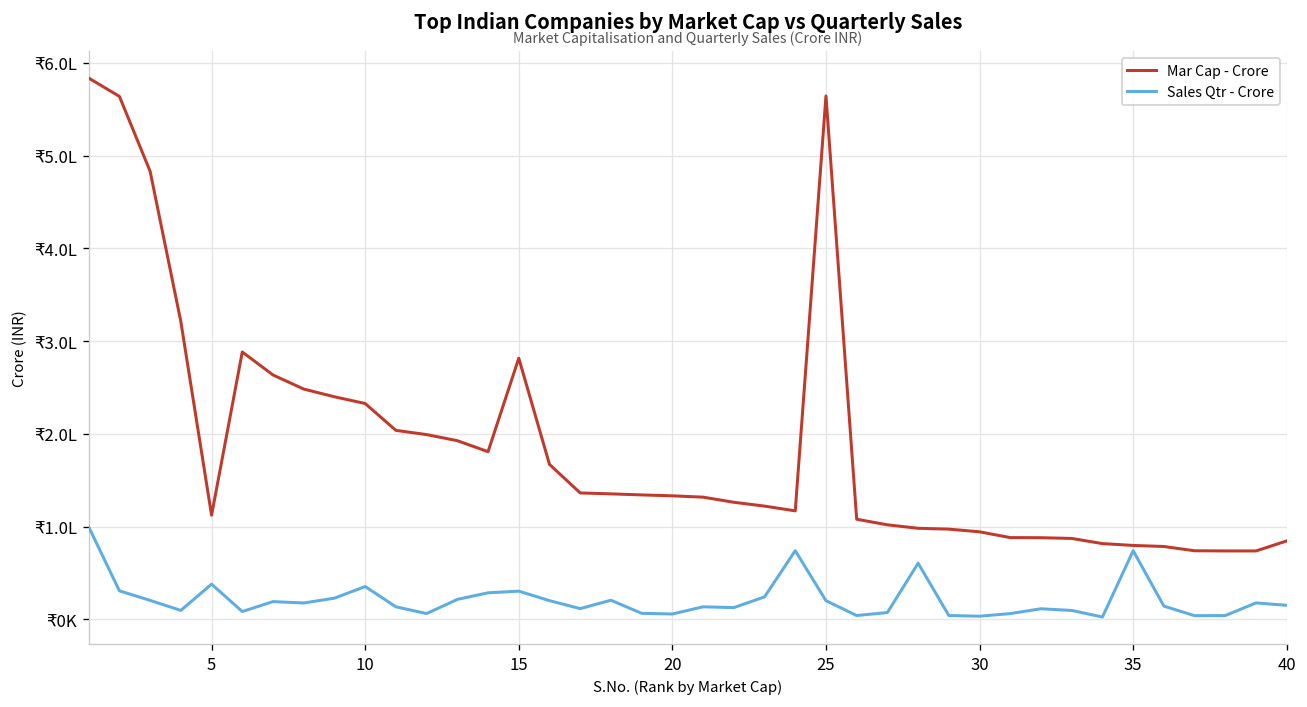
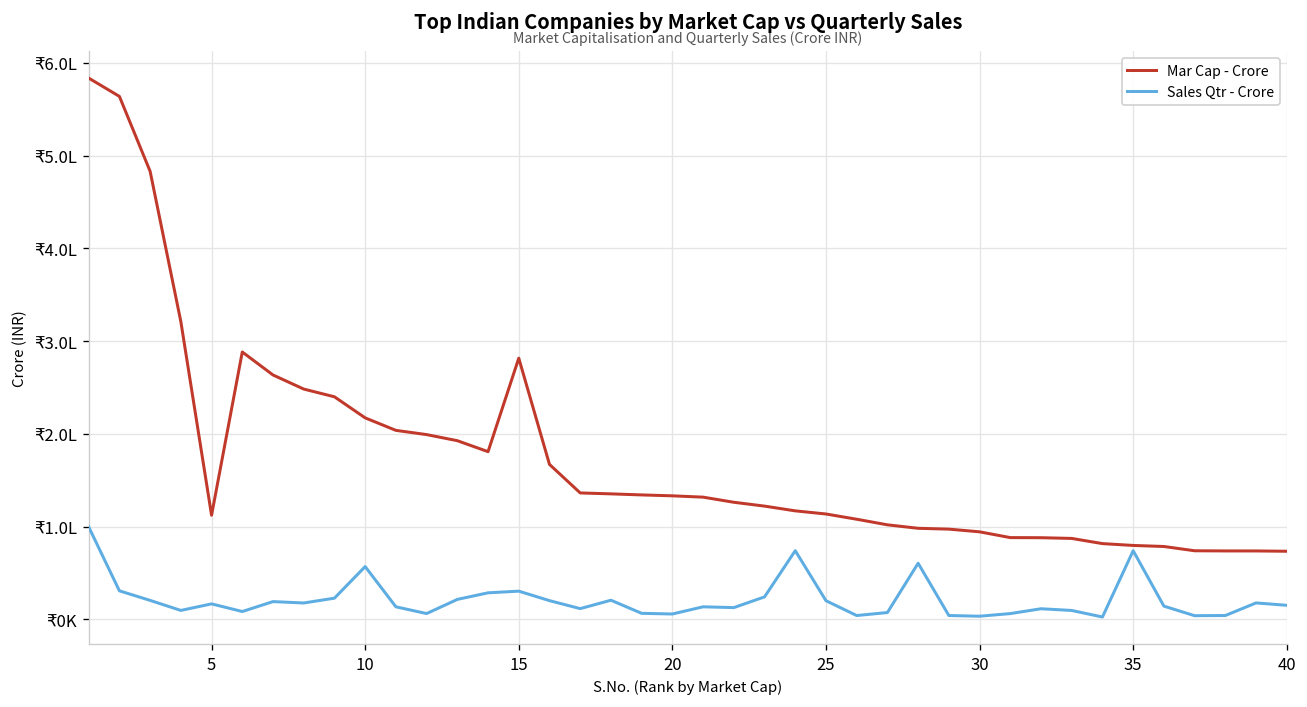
  {
    "Mar Cap - Crore": {
      "5": "₹1.1L",
-     "10": "₹2.3L",
+     "10": "₹2.2L",
      "15": "₹2.8L",
      "20": "₹1.3L",
-     "25": "₹5.6L",
+     "25": "₹1.1L",
      "30": "₹0.9L",
      "35": "₹0.8L",
-     "40": "₹0.8L"
+     "40": "₹0.7L"
    },
    "Sales Qtr - Crore": {
-     "5": "₹0.4L",
-     "10": "₹0.4L",
+     "5": "₹0.2L",
+     "10": "₹0.6L",
      "15": "₹0.3L",
      "20": "₹0.1L",
      "25": "₹0.2L",
      "30": "₹0.0L",
      "35": "₹0.7L",
      "40": "₹0.2L"
    }
  }
